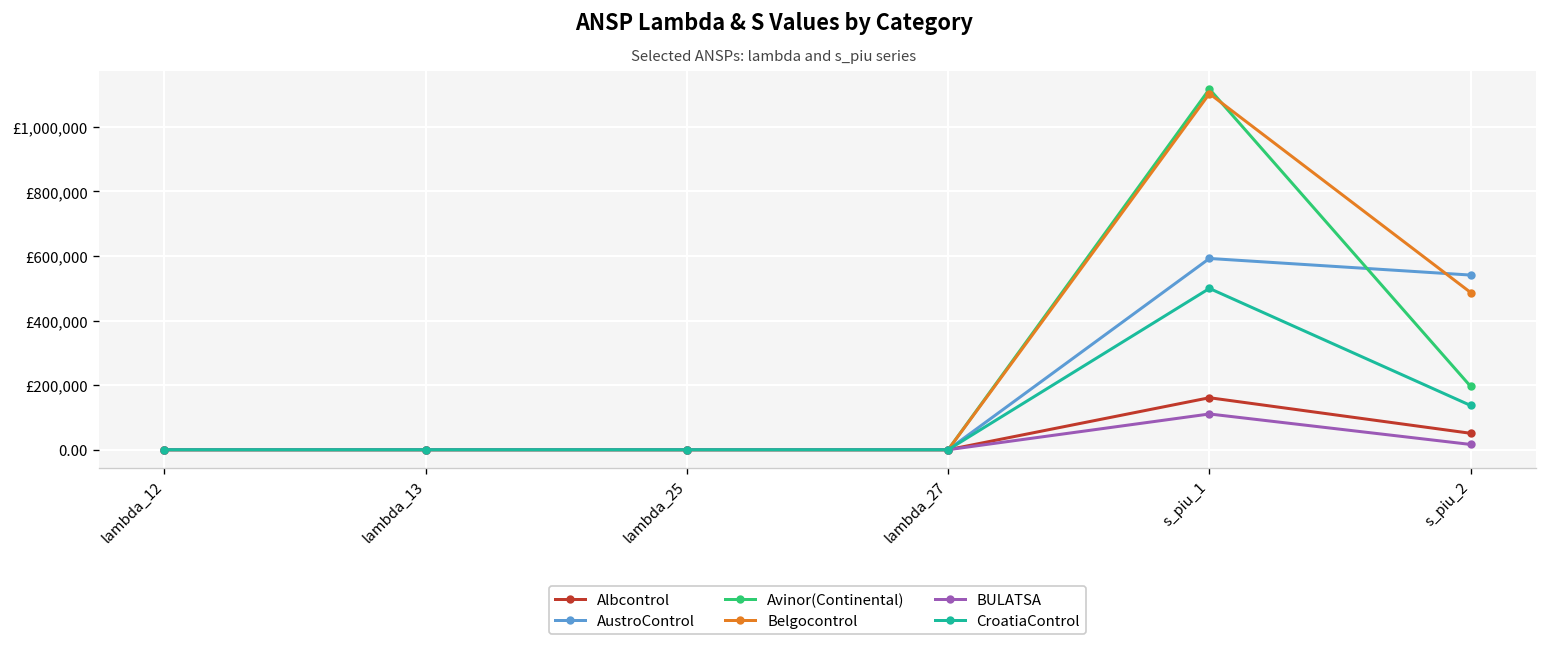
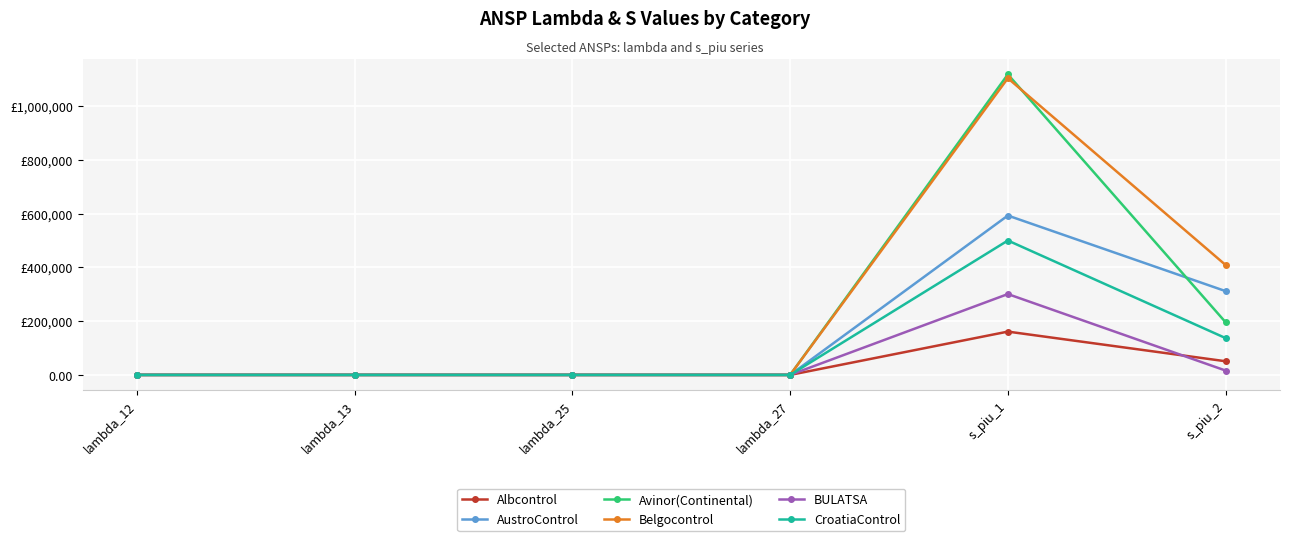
  {
    "Albcontrol": {
      "s_piu_1": "£160,000",
      "s_piu_2": "£50,000"
    },
    "AustroControl": {
      "s_piu_1": "£590,000",
-     "s_piu_2": "£540,000"
+     "s_piu_2": "£310,000"
    },
    "Belgocontrol": {
      "s_piu_1": "£1,100,000",
-     "s_piu_2": "£490,000"
+     "s_piu_2": "£410,000"
    },
    "BULATSA": {
-     "s_piu_1": "£110,000",
+     "s_piu_1": "£300,000",
      "s_piu_2": "£20,000"
    }
  }
